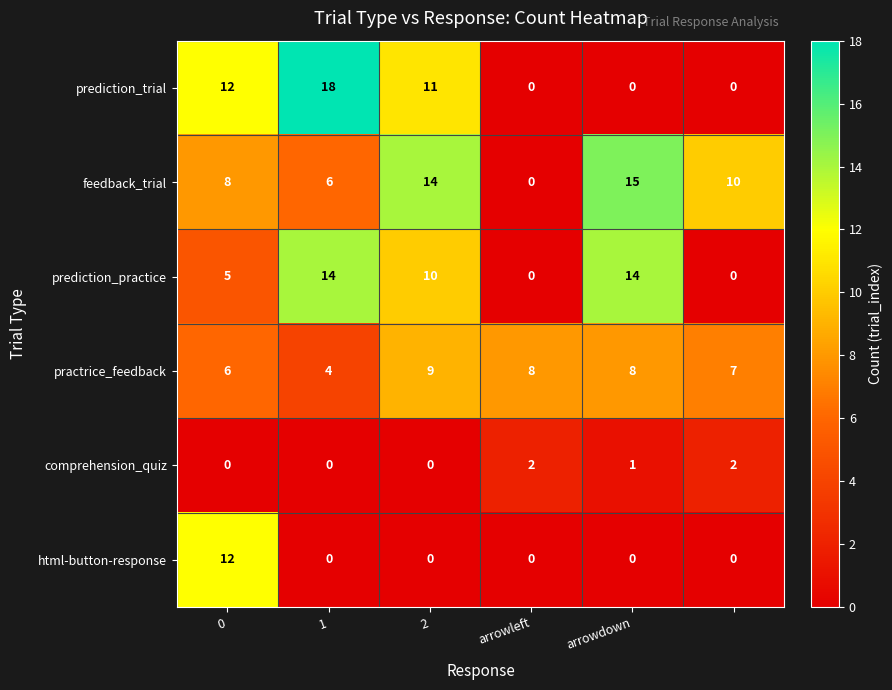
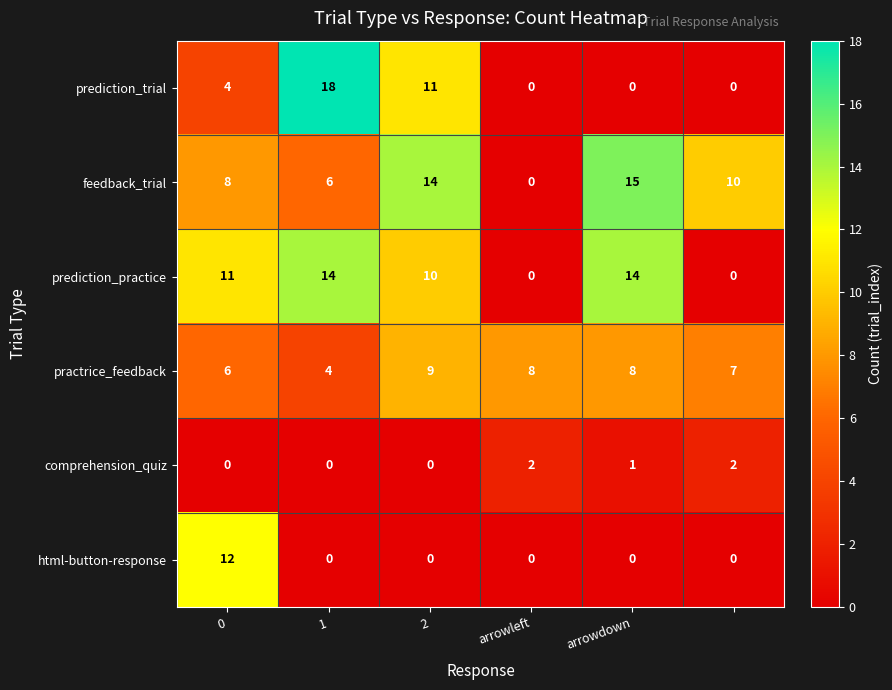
  {
    "prediction_trial": {
-     "0": 12,
+     "0": 4,
      "1": 18,
      "2": 11,
      "arrowleft": 0,
      "arrowdown": 0
    },
    "feedback_trial": {
      "0": 8,
      "1": 6,
      "2": 14,
      "arrowleft": 0,
      "arrowdown": 15
    },
    "prediction_practice": {
-     "0": 5,
+     "0": 11,
      "1": 14,
      "2": 10,
      "arrowleft": 0,
      "arrowdown": 14
    },
    "practrice_feedback": {
      "0": 6,
      "1": 4,
      "2": 9,
      "arrowleft": 8,
      "arrowdown": 8
    },
    "comprehension_quiz": {
      "0": 0,
      "1": 0,
      "2": 0,
      "arrowleft": 2,
      "arrowdown": 1
    },
    "html-button-response": {
      "0": 12,
      "1": 0,
      "2": 0,
      "arrowleft": 0,
      "arrowdown": 0
    }
  }
